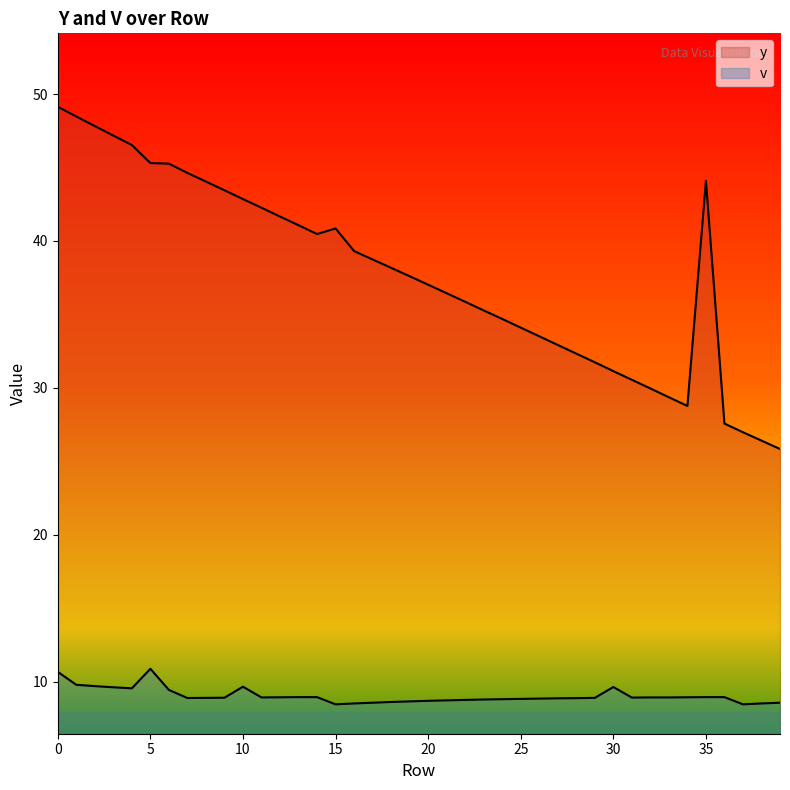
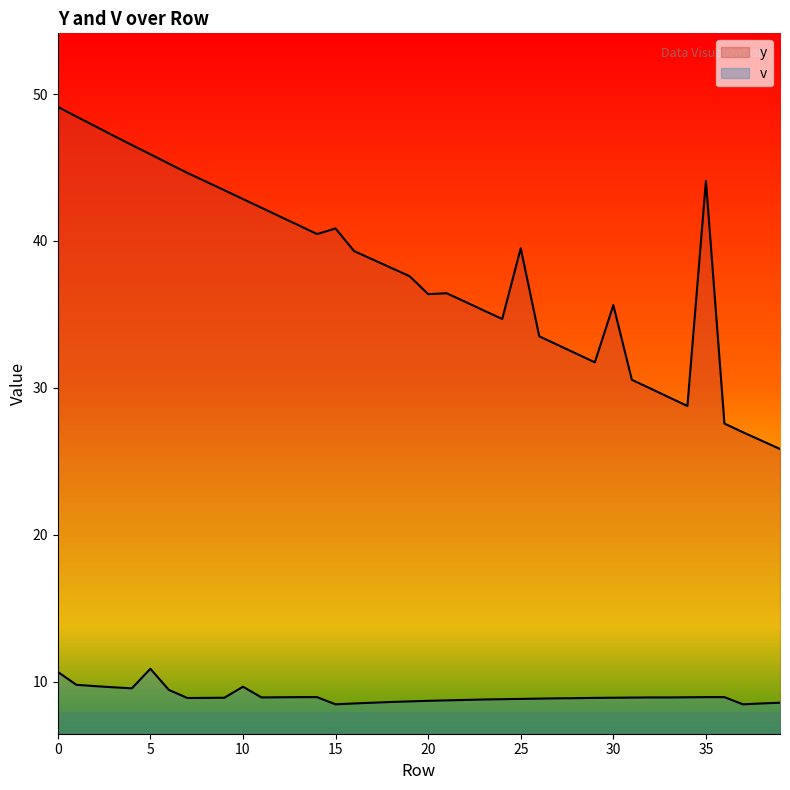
  {
    "y": {
      "0": 49.1,
-     "5": 45.3,
+     "5": 45.9,
      "10": 42.9,
      "15": 40.9,
-     "20": 37.0,
-     "25": 34.1,
-     "30": 31.1,
+     "20": 36.4,
+     "25": 39.5,
+     "30": 35.6,
      "35": 44.1
    },
    "v": {
      "0": 10.7,
      "5": 10.9,
      "10": 9.7,
      "15": 8.5,
      "20": 8.7,
      "25": 8.8,
-     "30": 9.6,
+     "30": 8.9,
      "35": 9.0
    }
  }
